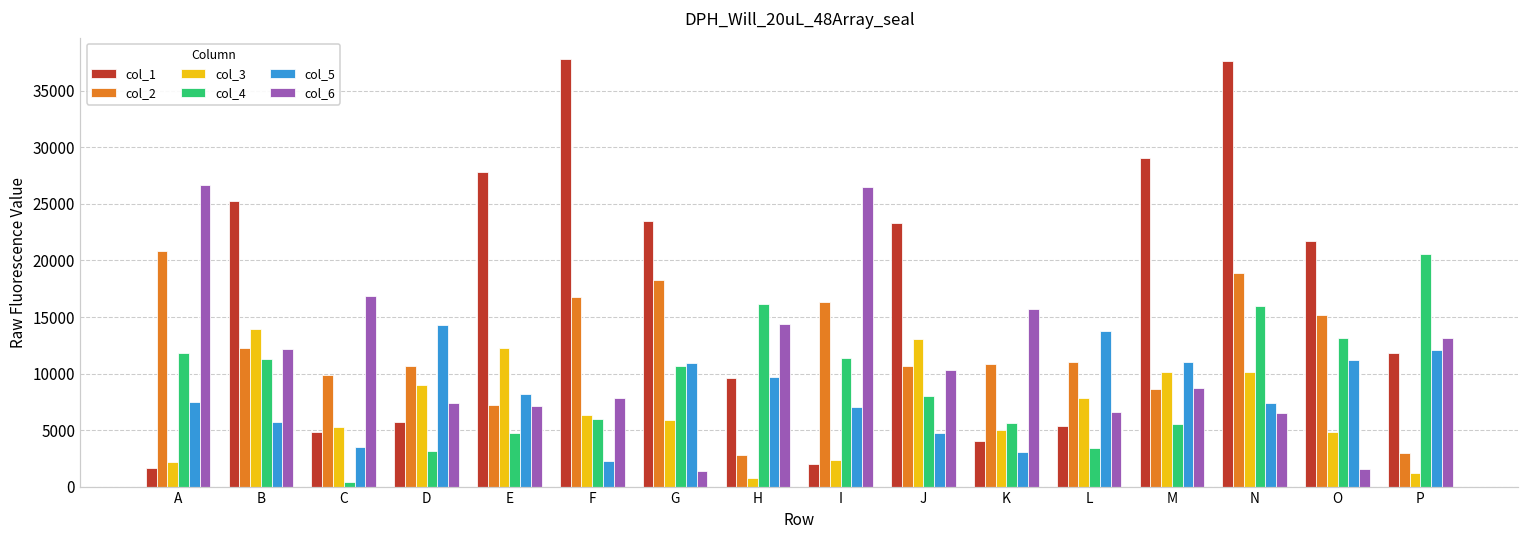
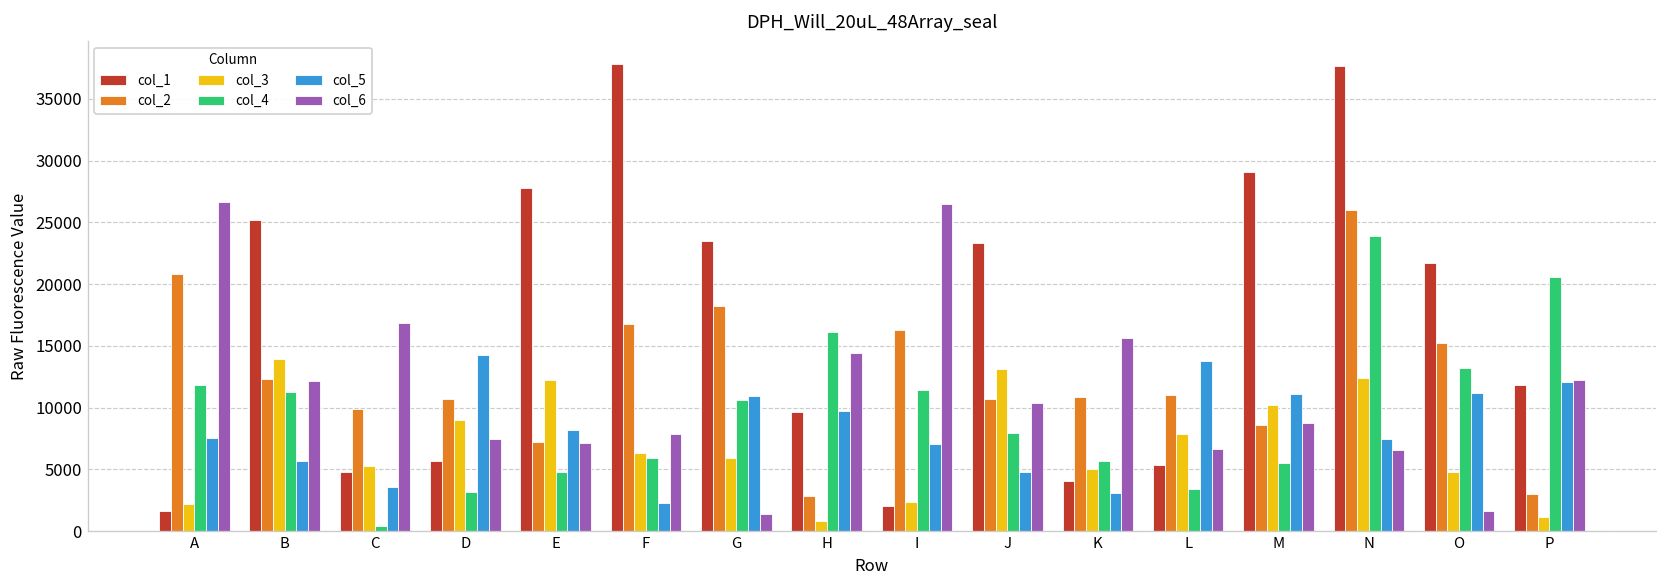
  {
    "col_1": {
      "A": 1600,
      "B": 25200,
      "C": 4800,
      "D": 5700,
      "E": 27800,
      "F": 37800,
      "G": 23500,
      "H": 9600,
      "I": 2000,
      "J": 23300,
      "K": 4100,
      "L": 5400,
      "M": 29100,
      "N": 37600,
      "O": 21700,
      "P": 11800
    },
    "col_2": {
      "A": 20800,
      "B": 12300,
      "C": 9900,
      "D": 10700,
      "E": 7200,
      "F": 16800,
      "G": 18200,
      "H": 2800,
      "I": 16300,
      "J": 10700,
      "K": 10900,
      "L": 11000,
      "M": 8600,
-     "N": 18900,
+     "N": 26000,
      "O": 15200,
      "P": 3000
    },
    "col_3": {
      "A": 2200,
      "B": 13900,
      "C": 5300,
      "D": 9000,
      "E": 12300,
      "F": 6300,
      "G": 5900,
      "H": 800,
      "I": 2400,
      "J": 13100,
      "K": 5000,
      "L": 7900,
      "M": 10200,
-     "N": 10200,
+     "N": 12400,
      "O": 4800,
      "P": 1200
    },
    "col_4": {
      "A": 11800,
      "B": 11300,
      "C": 400,
      "D": 3200,
      "E": 4800,
      "F": 6000,
      "G": 10600,
      "H": 16200,
      "I": 11400,
      "J": 8000,
      "K": 5700,
      "L": 3400,
      "M": 5500,
-     "N": 16000,
+     "N": 23900,
      "O": 13200,
      "P": 20500
    },
    "col_5": {
      "A": 7500,
      "B": 5700,
      "C": 3500,
      "D": 14300,
      "E": 8200,
      "F": 2300,
      "G": 10900,
      "H": 9700,
      "I": 7000,
      "J": 4800,
      "K": 3100,
      "L": 13800,
      "M": 11100,
      "N": 7400,
      "O": 11200,
      "P": 12000
    },
    "col_6": {
      "A": 26700,
      "B": 12200,
      "C": 16900,
      "D": 7400,
      "E": 7200,
      "F": 7900,
      "G": 1400,
      "H": 14400,
      "I": 26500,
      "J": 10300,
      "K": 15700,
      "L": 6600,
      "M": 8700,
      "N": 6600,
      "O": 1600,
-     "P": 13100
+     "P": 12200
    }
  }
